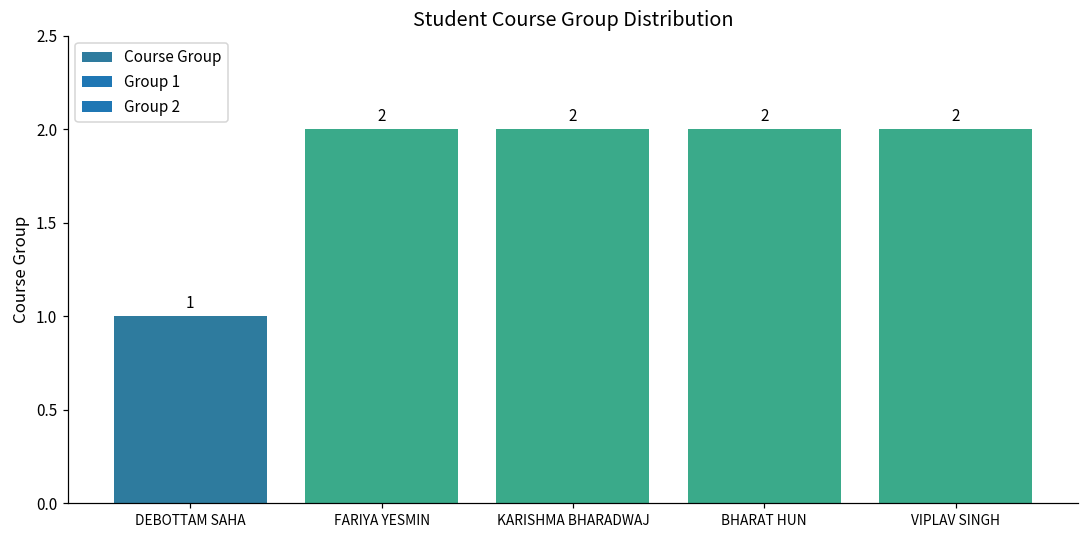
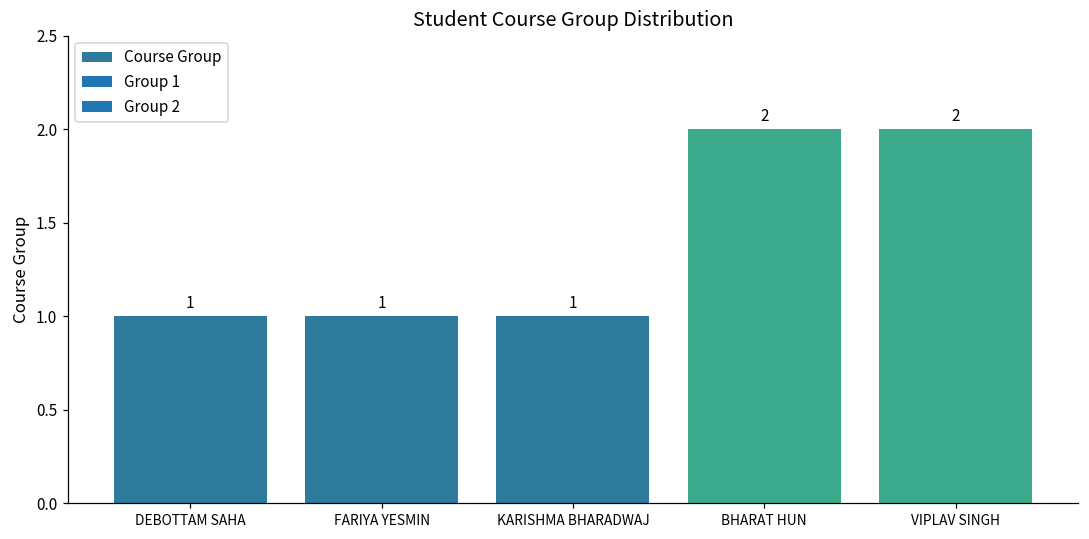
  {
    "DEBOTTAM SAHA": 1,
-   "FARIYA YESMIN": 2,
-   "KARISHMA BHARADWAJ": 2,
+   "FARIYA YESMIN": 1,
+   "KARISHMA BHARADWAJ": 1,
    "BHARAT HUN": 2,
    "VIPLAV SINGH": 2
  }
